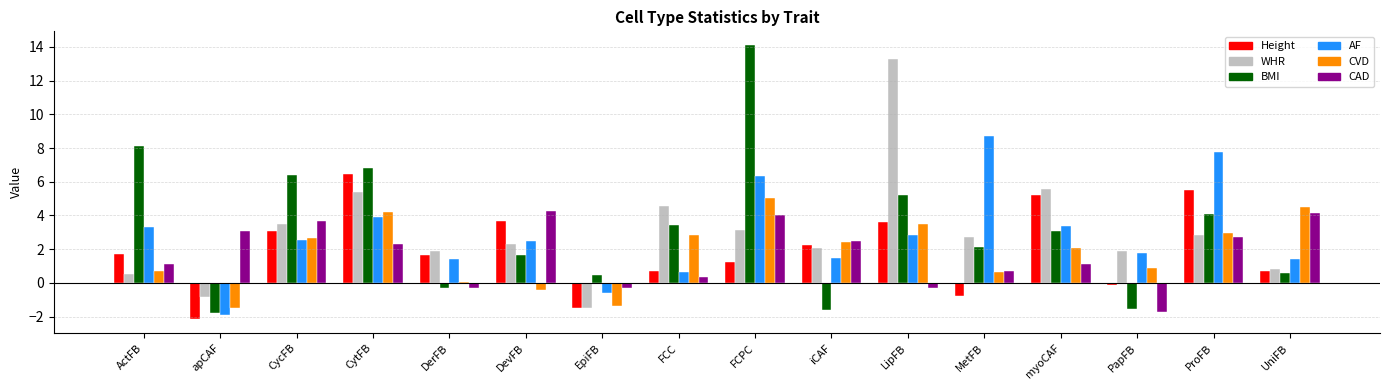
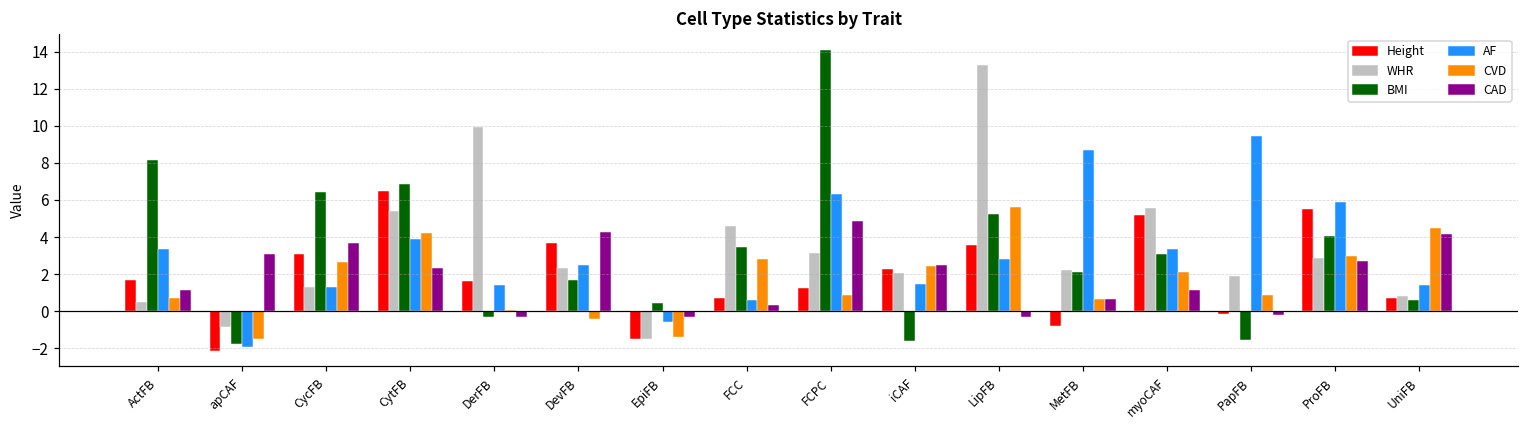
  {
    "Height": {
      "ActFB": 1.7,
      "apCAF": -2.2,
      "CycFB": 3.1,
      "CytFB": 6.5,
      "DerFB": 1.6,
      "DevFB": 3.7,
      "EpiFB": -1.5,
      "FCC": 0.7,
      "FCPC": 1.3,
      "iCAF": 2.2,
      "LipFB": 3.6,
      "MetFB": -0.8,
      "myoCAF": 5.2,
      "ProFB": 5.5,
      "UniFB": 0.7
    },
    "WHR": {
      "ActFB": 0.5,
      "apCAF": -0.9,
-     "CycFB": 3.5,
+     "CycFB": 1.3,
      "CytFB": 5.4,
-     "DerFB": 1.9,
+     "DerFB": 9.9,
      "DevFB": 2.3,
      "EpiFB": -1.5,
      "FCC": 4.6,
      "FCPC": 3.1,
      "iCAF": 2.1,
      "LipFB": 13.3,
-     "MetFB": 2.7,
+     "MetFB": 2.2,
      "myoCAF": 5.6,
      "PapFB": 1.9,
      "ProFB": 2.8,
      "UniFB": 0.8
    },
    "BMI": {
      "ActFB": 8.1,
      "apCAF": -1.8,
      "CycFB": 6.4,
      "CytFB": 6.8,
      "DerFB": -0.3,
      "DevFB": 1.7,
      "EpiFB": 0.5,
      "FCC": 3.4,
      "FCPC": 14.1,
      "iCAF": -1.6,
      "LipFB": 5.2,
      "MetFB": 2.1,
      "myoCAF": 3.1,
      "PapFB": -1.6,
      "ProFB": 4.1,
      "UniFB": 0.6
    },
    "AF": {
      "ActFB": 3.3,
      "apCAF": -1.9,
-     "CycFB": 2.6,
+     "CycFB": 1.3,
      "CytFB": 3.9,
      "DerFB": 1.4,
      "DevFB": 2.5,
      "EpiFB": -0.6,
      "FCC": 0.6,
      "FCPC": 6.3,
      "iCAF": 1.5,
      "LipFB": 2.8,
      "MetFB": 8.7,
      "myoCAF": 3.4,
-     "PapFB": 1.8,
-     "ProFB": 7.8,
+     "PapFB": 9.5,
+     "ProFB": 5.9,
      "UniFB": 1.4
    },
    "CVD": {
      "ActFB": 0.7,
      "apCAF": -1.5,
      "CycFB": 2.6,
      "CytFB": 4.2,
      "DevFB": -0.4,
      "EpiFB": -1.4,
      "FCC": 2.8,
-     "FCPC": 5.0,
+     "FCPC": 0.9,
      "iCAF": 2.4,
-     "LipFB": 3.5,
+     "LipFB": 5.6,
      "MetFB": 0.7,
      "myoCAF": 2.1,
      "PapFB": 0.9,
      "ProFB": 3.0,
      "UniFB": 4.5
    },
    "CAD": {
      "ActFB": 1.1,
      "apCAF": 3.1,
      "CycFB": 3.7,
      "CytFB": 2.3,
      "DerFB": -0.3,
      "DevFB": 4.3,
      "EpiFB": -0.3,
      "FCC": 0.3,
-     "FCPC": 4.1,
+     "FCPC": 4.8,
      "iCAF": 2.5,
      "LipFB": -0.3,
      "MetFB": 0.7,
      "myoCAF": 1.1,
-     "PapFB": -1.7,
+     "PapFB": -0.2,
      "ProFB": 2.7,
      "UniFB": 4.2
    }
  }
